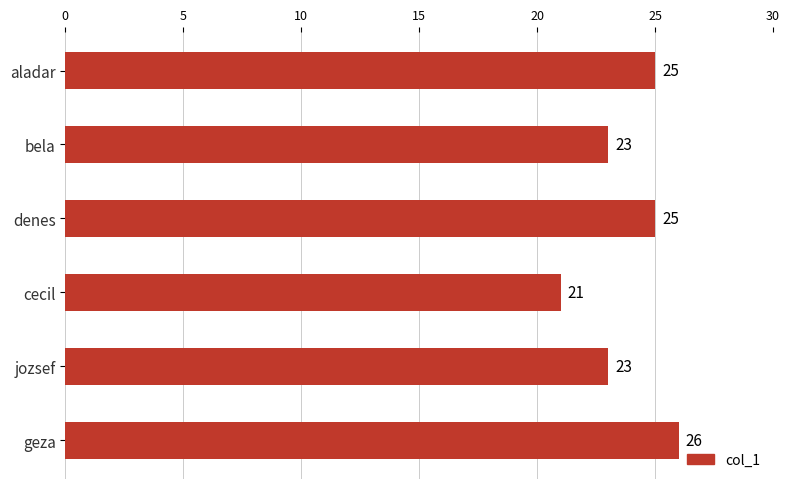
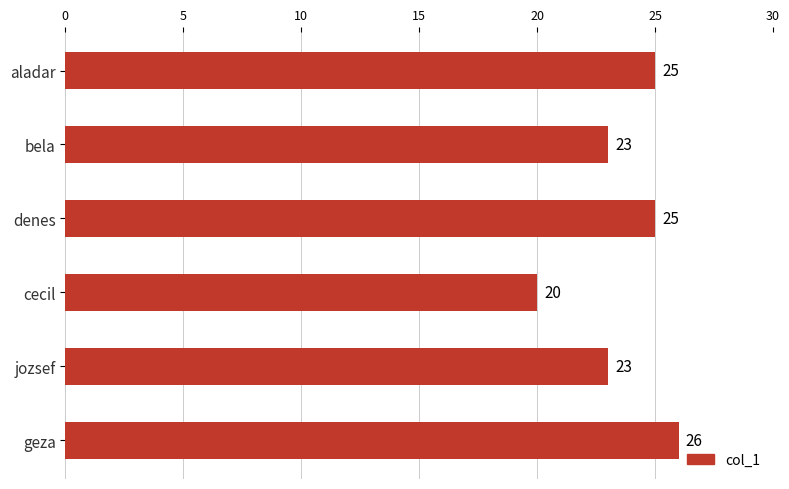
  {
    "aladar": 25,
    "bela": 23,
    "denes": 25,
-   "cecil": 21,
+   "cecil": 20,
    "jozsef": 23,
    "geza": 26
  }
